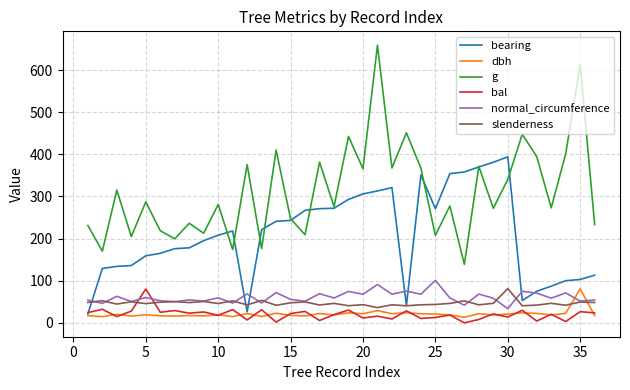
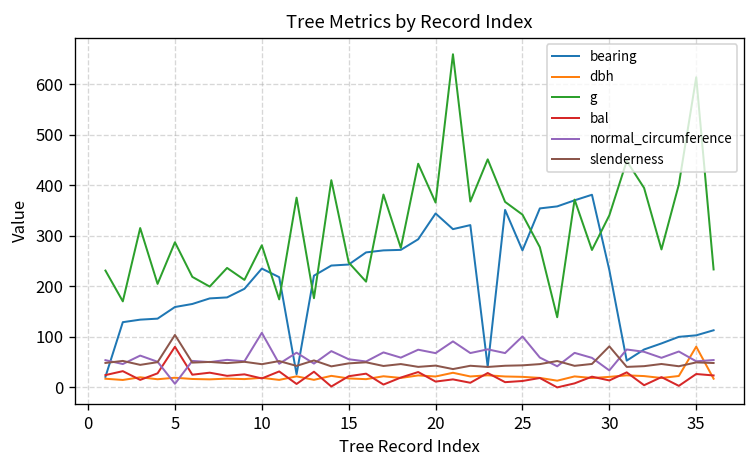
  {
    "bearing": {
      "5": 160,
-     "10": 210,
-     "20": 310,
+     "10": 240,
+     "20": 340,
      "25": 270,
-     "30": 390,
+     "30": 230,
      "35": 100
    },
    "dbh": {
      "5": 20,
      "20": 20,
      "25": 20,
      "30": 20,
      "35": 80
    },
    "g": {
      "5": 290,
      "10": 280,
      "20": 370,
-     "25": 210,
+     "25": 340,
      "30": 340
    },
    "bal": {
      "5": 80,
      "20": 10,
      "25": 10,
      "30": 10,
      "35": 30
    },
    "normal_circumference": {
-     "5": 60,
-     "10": 60,
+     "5": 10,
+     "10": 110,
      "15": 60,
      "20": 70,
      "25": 100,
      "30": 30
    },
    "slenderness": {
-     "5": 50,
+     "5": 100,
      "10": 50,
      "15": 50,
      "20": 40,
      "25": 40,
      "30": 80
    }
  }
